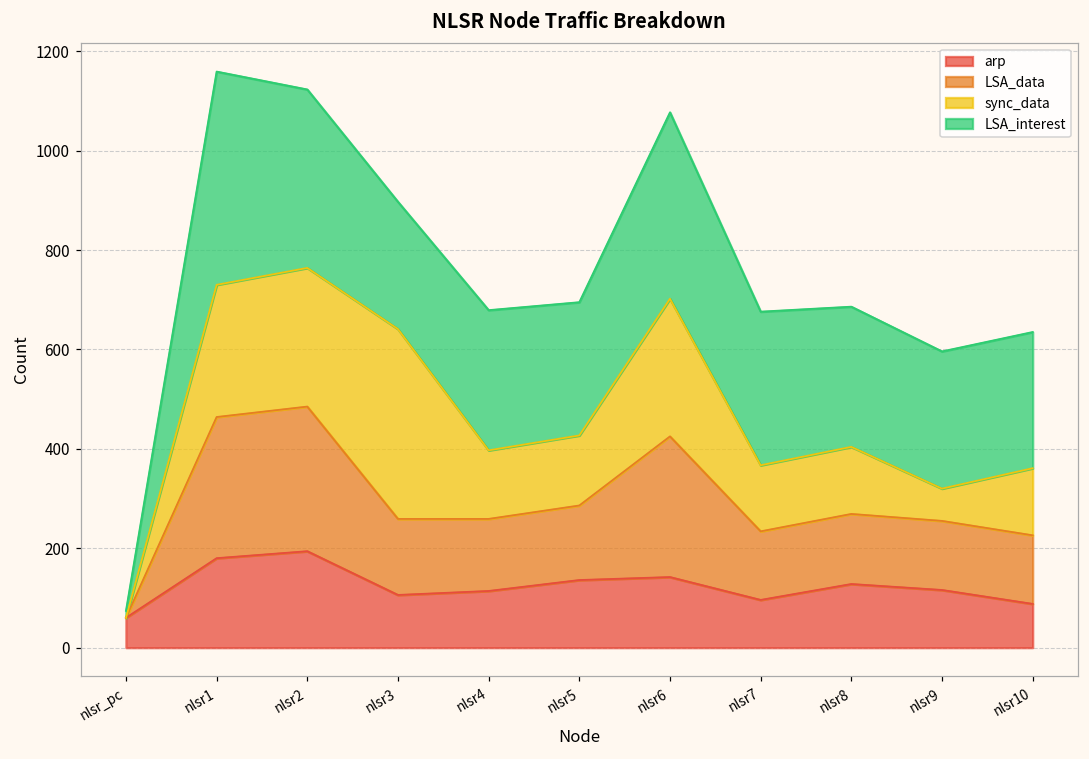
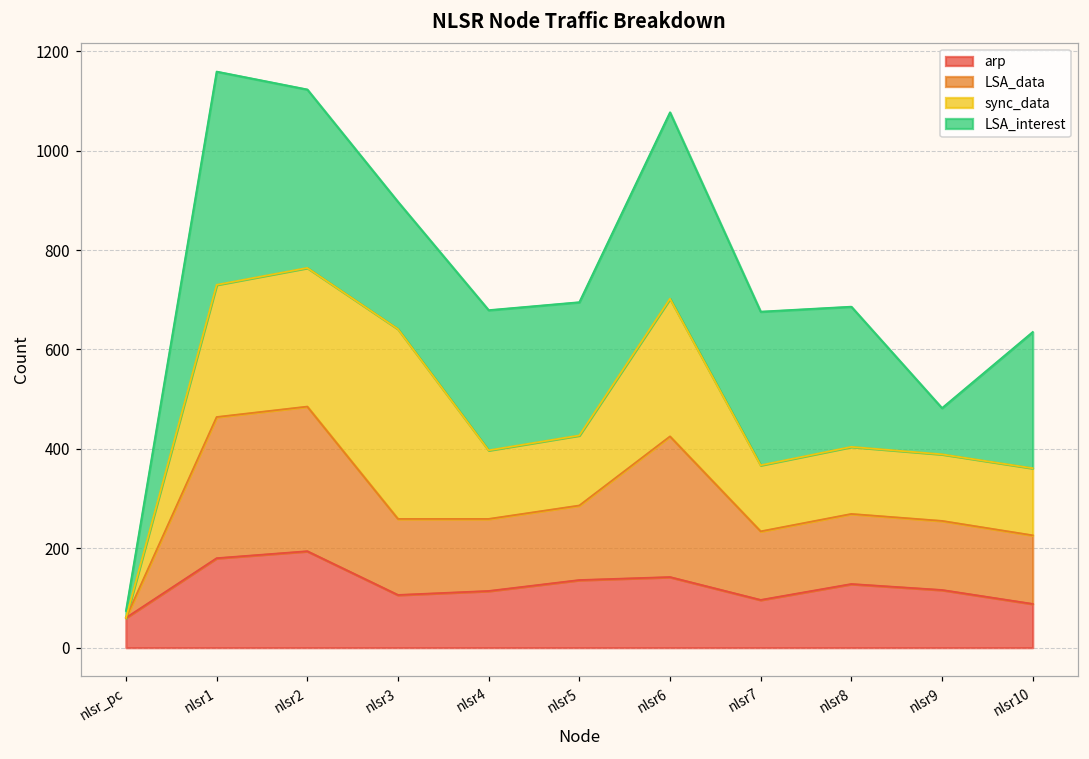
  {
    "sync_data": {
      "nlsr1": 270,
      "nlsr2": 280,
      "nlsr3": 380,
      "nlsr4": 140,
      "nlsr5": 140,
      "nlsr6": 280,
      "nlsr7": 130,
      "nlsr8": 140,
-     "nlsr9": 70,
+     "nlsr9": 130,
      "nlsr10": 140
    },
    "LSA_interest": {
      "nlsr_pc": 10,
      "nlsr1": 430,
      "nlsr2": 360,
      "nlsr3": 260,
      "nlsr4": 280,
      "nlsr5": 270,
      "nlsr6": 380,
      "nlsr7": 310,
      "nlsr8": 280,
-     "nlsr9": 280,
+     "nlsr9": 90,
      "nlsr10": 270
    }
  }
